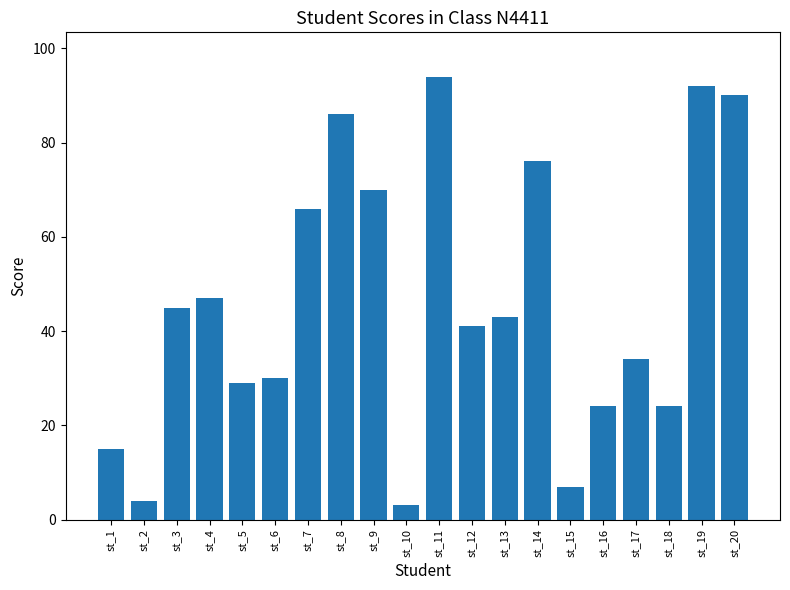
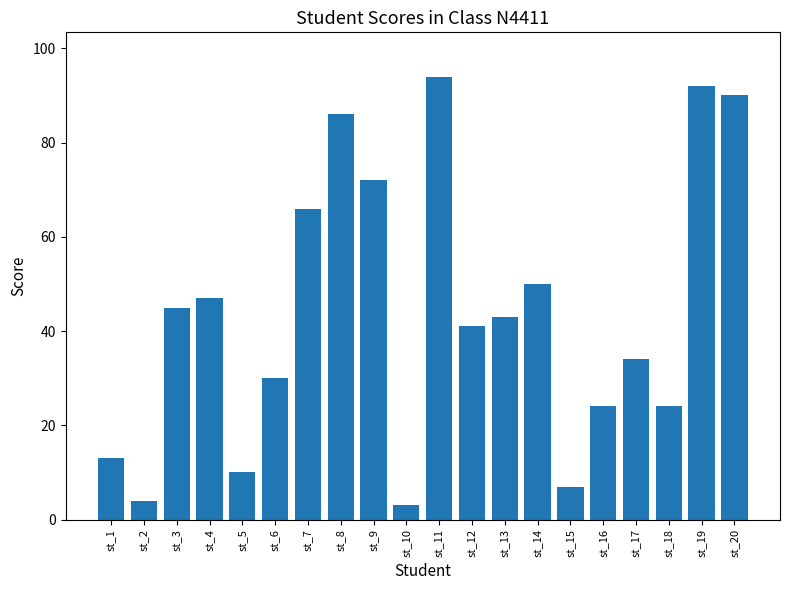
  {
-   "st_1": 15,
+   "st_1": 13,
    "st_2": 4,
    "st_3": 45,
    "st_4": 47,
-   "st_5": 29,
+   "st_5": 10,
    "st_6": 30,
    "st_7": 66,
    "st_8": 86,
-   "st_9": 70,
+   "st_9": 72,
    "st_10": 3,
    "st_11": 94,
    "st_12": 41,
    "st_13": 43,
-   "st_14": 76,
+   "st_14": 50,
    "st_15": 7,
    "st_16": 24,
    "st_17": 34,
    "st_18": 24,
    "st_19": 92,
    "st_20": 90
  }
